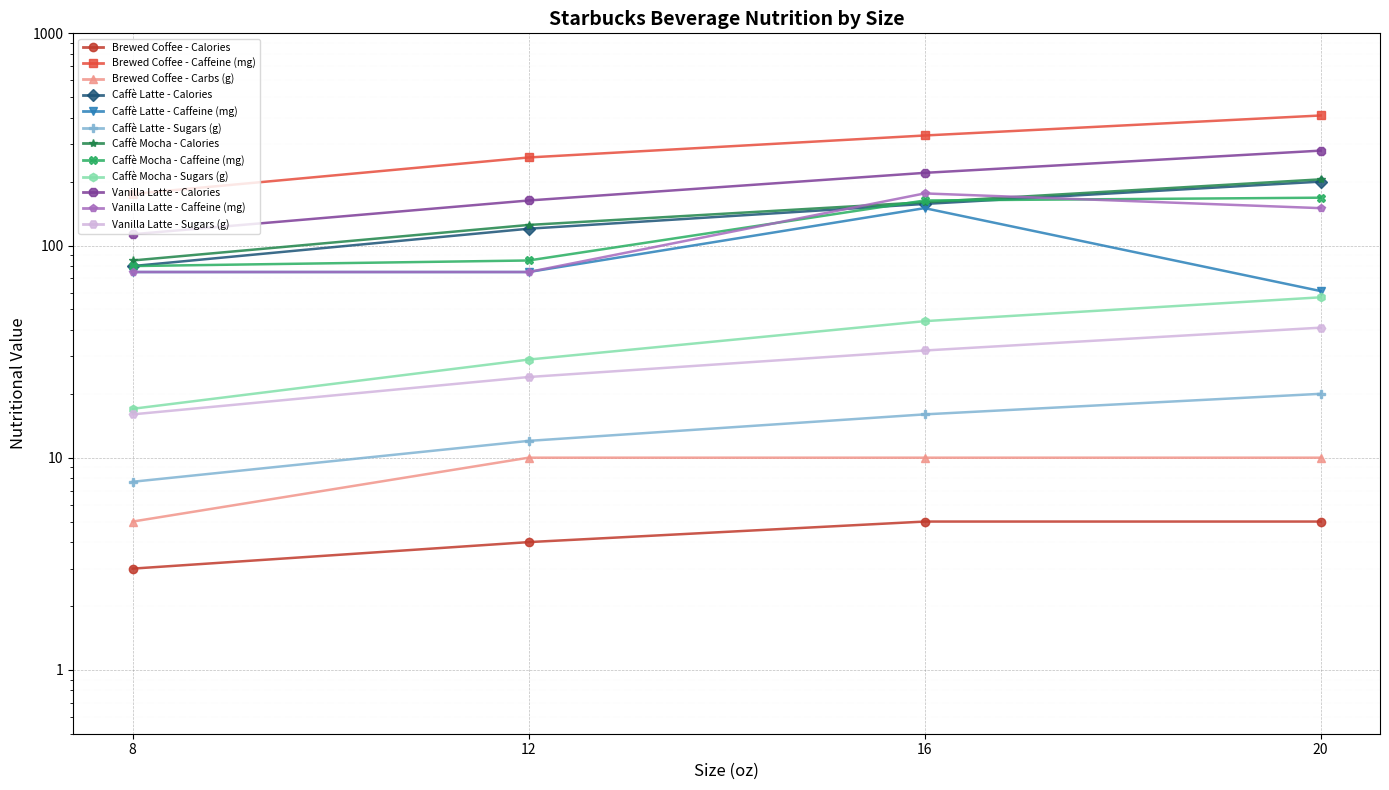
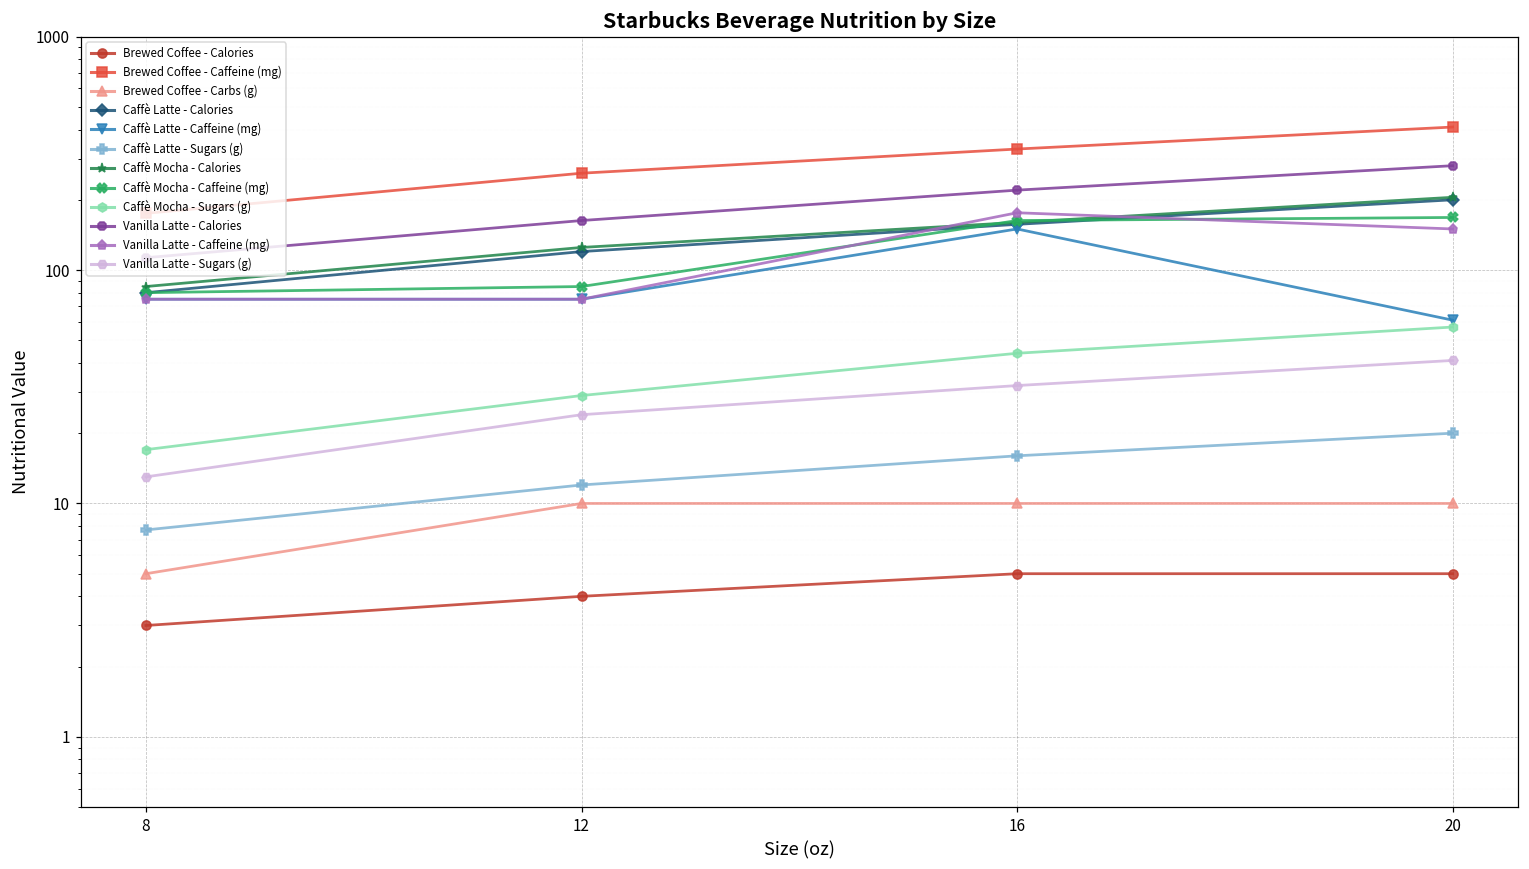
  {
    "Brewed Coffee - Carbs (g)": {
      "8": 5,
      "12": 10,
      "16": 10,
      "20": 10
    },
    "Caffè Latte - Calories": {
      "12": 120
    },
    "Caffè Latte - Caffeine (mg)": {
      "16": 150,
      "20": 61
    },
    "Caffè Latte - Sugars (g)": {
      "8": 7.7,
      "12": 12,
      "16": 16,
      "20": 20
    },
    "Caffè Mocha - Sugars (g)": {
      "8": 17,
      "12": 29,
      "16": 44,
      "20": 57
    },
    "Vanilla Latte - Calories": {
      "8": 110,
      "12": 160,
      "16": 220,
      "20": 280
    },
    "Vanilla Latte - Caffeine (mg)": {
      "16": 180,
      "20": 150
    },
    "Vanilla Latte - Sugars (g)": {
-     "8": 16,
+     "8": 13,
      "12": 24,
      "16": 32,
      "20": 41
    }
  }
